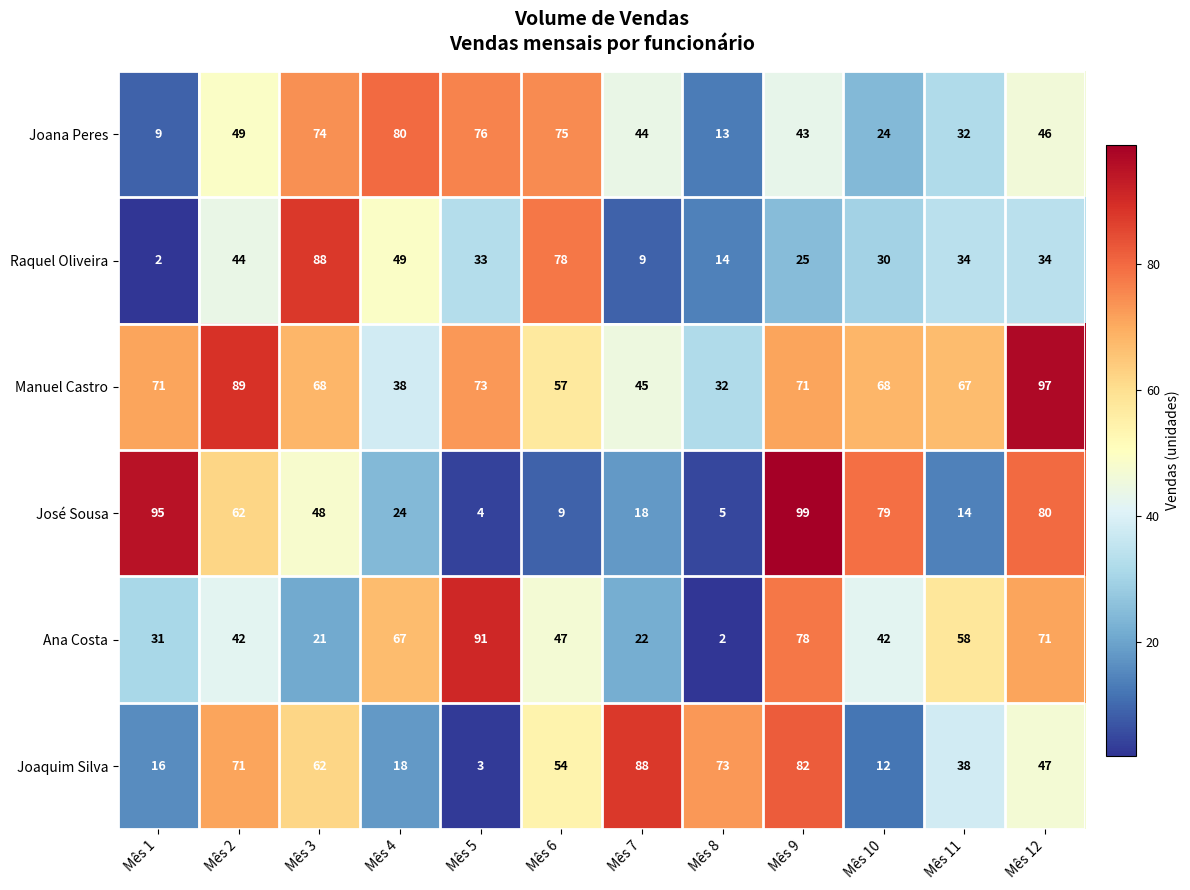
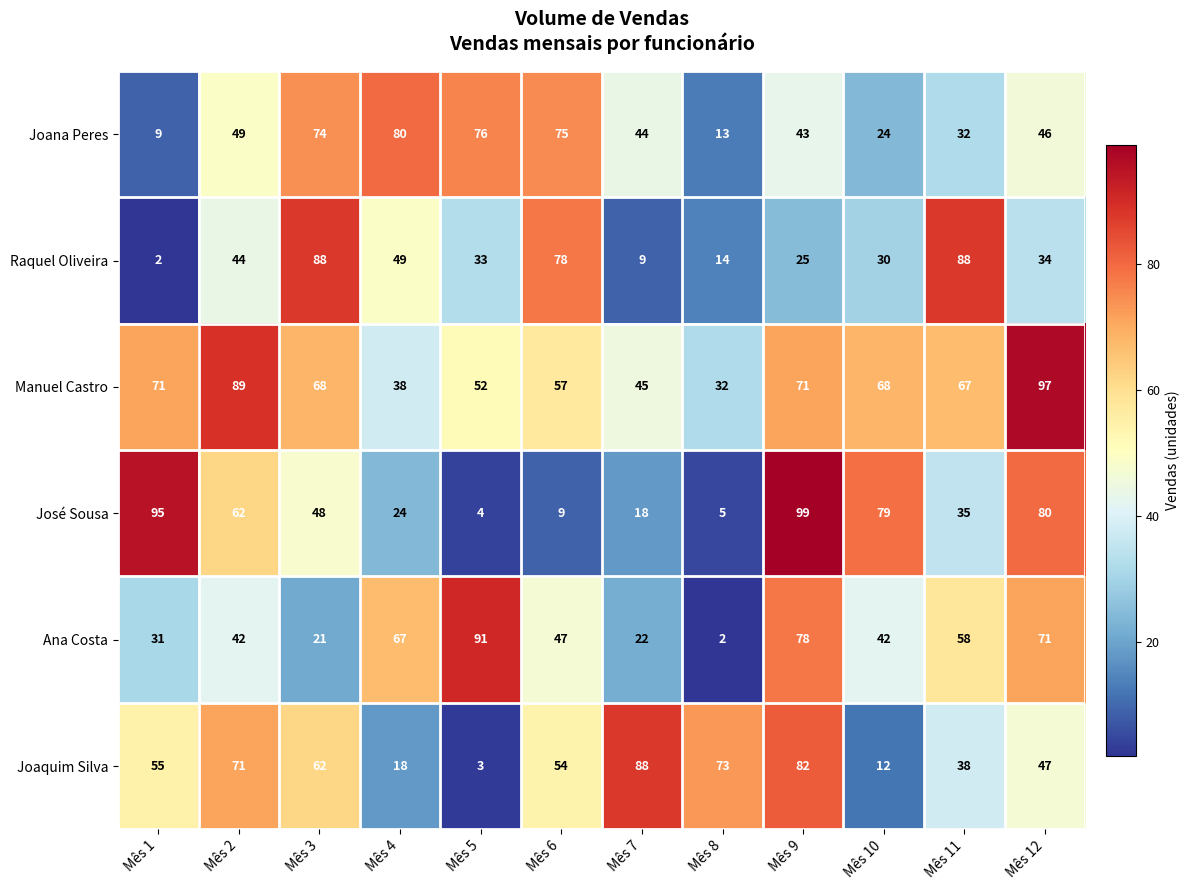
  {
    "Joana Peres": {
      "Mês 1": 9,
      "Mês 2": 49,
      "Mês 3": 74,
      "Mês 4": 80,
      "Mês 5": 76,
      "Mês 6": 75,
      "Mês 7": 44,
      "Mês 8": 13,
      "Mês 9": 43,
      "Mês 10": 24,
      "Mês 11": 32,
      "Mês 12": 46
    },
    "Raquel Oliveira": {
      "Mês 1": 2,
      "Mês 2": 44,
      "Mês 3": 88,
      "Mês 4": 49,
      "Mês 5": 33,
      "Mês 6": 78,
      "Mês 7": 9,
      "Mês 8": 14,
      "Mês 9": 25,
      "Mês 10": 30,
-     "Mês 11": 34,
+     "Mês 11": 88,
      "Mês 12": 34
    },
    "Manuel Castro": {
      "Mês 1": 71,
      "Mês 2": 89,
      "Mês 3": 68,
      "Mês 4": 38,
-     "Mês 5": 73,
+     "Mês 5": 52,
      "Mês 6": 57,
      "Mês 7": 45,
      "Mês 8": 32,
      "Mês 9": 71,
      "Mês 10": 68,
      "Mês 11": 67,
      "Mês 12": 97
    },
    "José Sousa": {
      "Mês 1": 95,
      "Mês 2": 62,
      "Mês 3": 48,
      "Mês 4": 24,
      "Mês 5": 4,
      "Mês 6": 9,
      "Mês 7": 18,
      "Mês 8": 5,
      "Mês 9": 99,
      "Mês 10": 79,
-     "Mês 11": 14,
+     "Mês 11": 35,
      "Mês 12": 80
    },
    "Ana Costa": {
      "Mês 1": 31,
      "Mês 2": 42,
      "Mês 3": 21,
      "Mês 4": 67,
      "Mês 5": 91,
      "Mês 6": 47,
      "Mês 7": 22,
      "Mês 8": 2,
      "Mês 9": 78,
      "Mês 10": 42,
      "Mês 11": 58,
      "Mês 12": 71
    },
    "Joaquim Silva": {
-     "Mês 1": 16,
+     "Mês 1": 55,
      "Mês 2": 71,
      "Mês 3": 62,
      "Mês 4": 18,
      "Mês 5": 3,
      "Mês 6": 54,
      "Mês 7": 88,
      "Mês 8": 73,
      "Mês 9": 82,
      "Mês 10": 12,
      "Mês 11": 38,
      "Mês 12": 47
    }
  }
